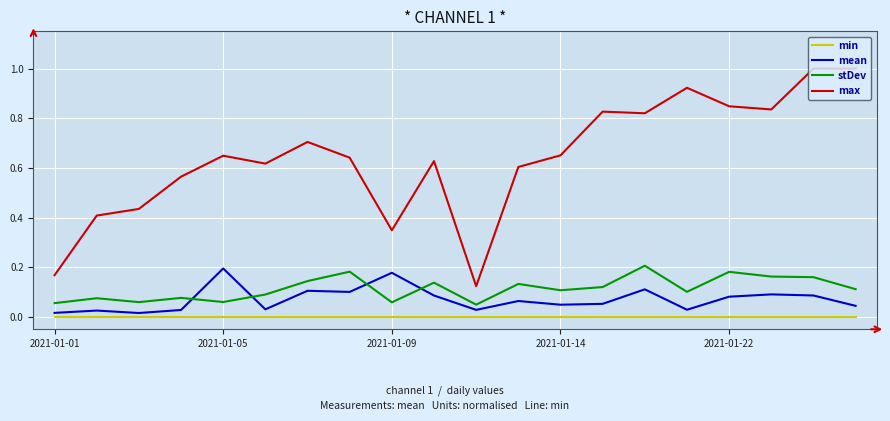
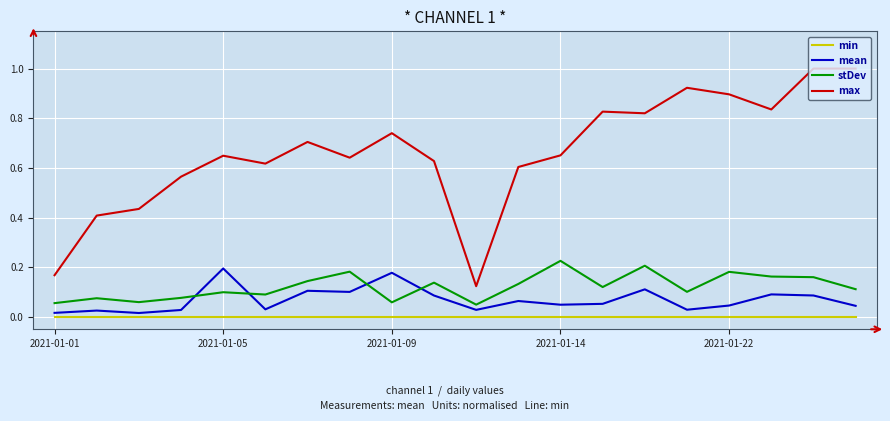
  {
    "min": {
      "2021-01-01": 0.00,
      "2021-01-05": 0.00,
      "2021-01-09": 0.00,
      "2021-01-14": 0.00,
      "2021-01-22": 0.00
    },
    "mean": {
      "2021-01-01": 0.02,
      "2021-01-05": 0.19,
      "2021-01-09": 0.18,
      "2021-01-14": 0.05,
-     "2021-01-22": 0.08
+     "2021-01-22": 0.05
    },
    "stDev": {
      "2021-01-01": 0.06,
-     "2021-01-05": 0.06,
+     "2021-01-05": 0.10,
      "2021-01-09": 0.06,
-     "2021-01-14": 0.11,
+     "2021-01-14": 0.23,
      "2021-01-22": 0.18
    },
    "max": {
      "2021-01-01": 0.17,
      "2021-01-05": 0.65,
-     "2021-01-09": 0.35,
+     "2021-01-09": 0.74,
      "2021-01-14": 0.65,
-     "2021-01-22": 0.85
+     "2021-01-22": 0.90
    }
  }
